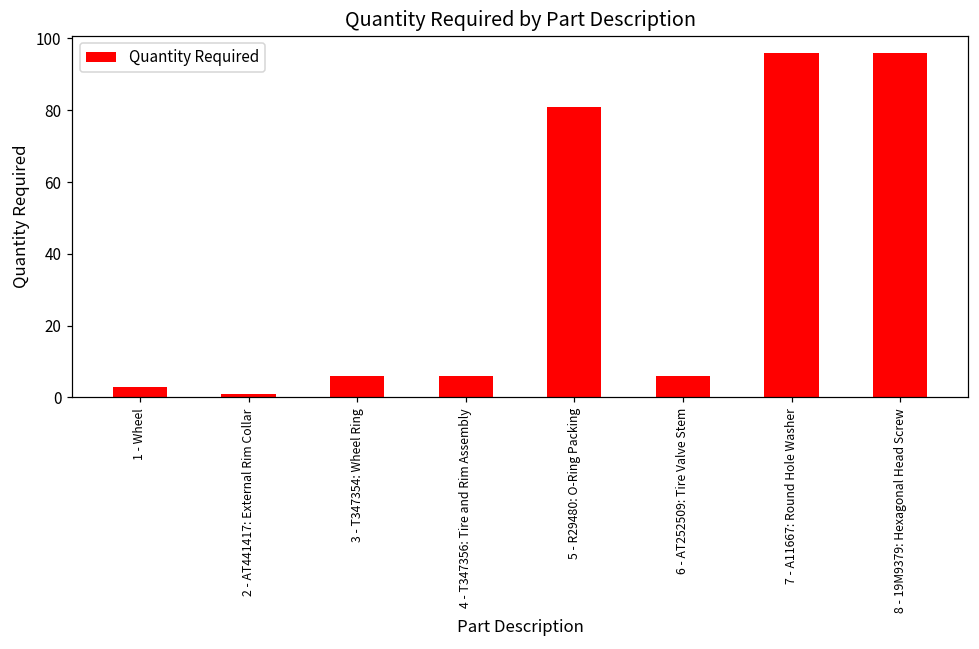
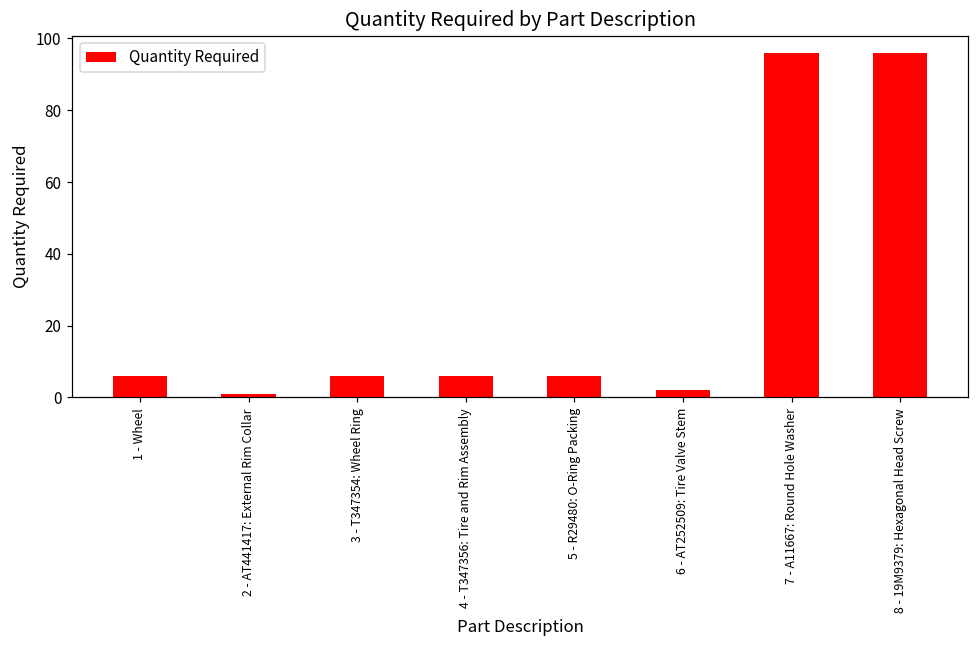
  {
-   "1 - Wheel": 3,
+   "1 - Wheel": 6,
    "2 - AT441417: External Rim Collar": 1,
    "3 - T347354: Wheel Ring": 6,
    "4 - T347356: Tire and Rim Assembly": 6,
-   "5 - R29480: O-Ring Packing": 81,
-   "6 - AT252509: Tire Valve Stem": 6,
+   "5 - R29480: O-Ring Packing": 6,
+   "6 - AT252509: Tire Valve Stem": 2,
    "7 - A11667: Round Hole Washer": 96,
    "8 - 19M9379: Hexagonal Head Screw": 96
  }
